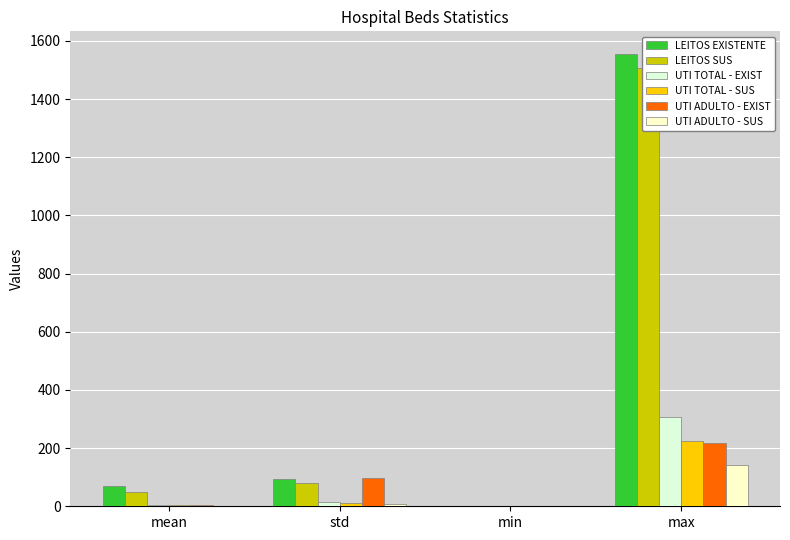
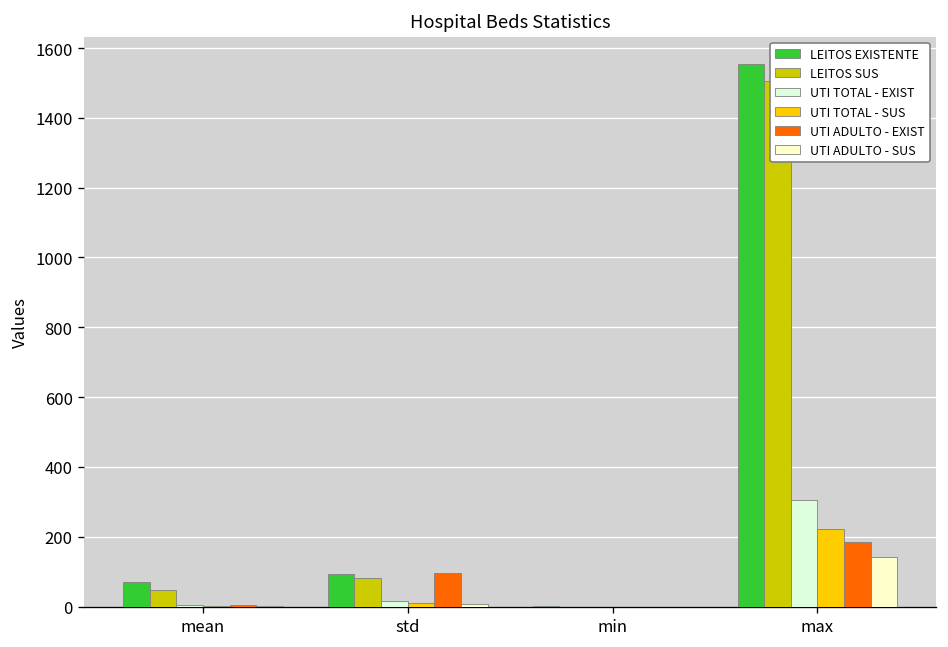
  {
    "LEITOS EXISTENTE": {
      "mean": 70,
      "std": 90,
      "max": 1560
    },
    "UTI ADULTO - EXIST": {
      "std": 100,
      "min": 0,
-     "max": 220
+     "max": 190
    }
  }
